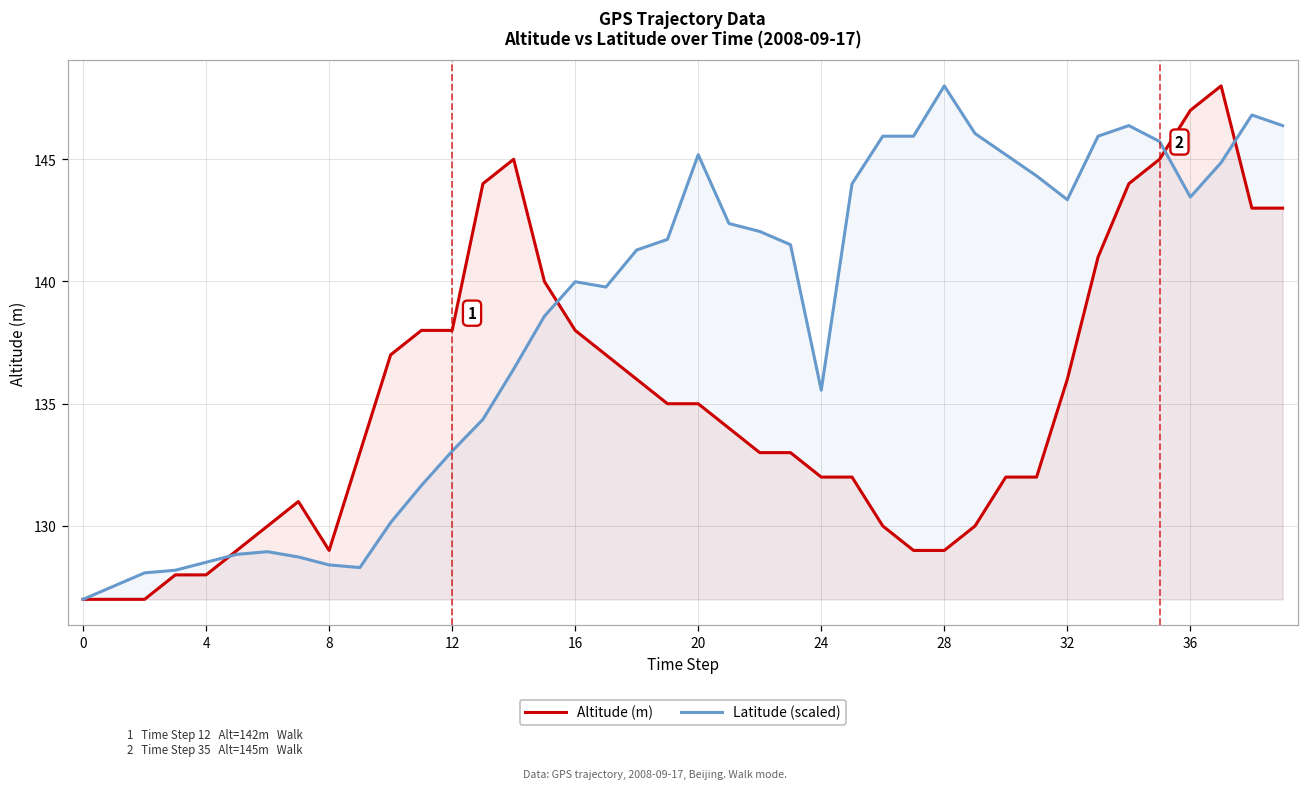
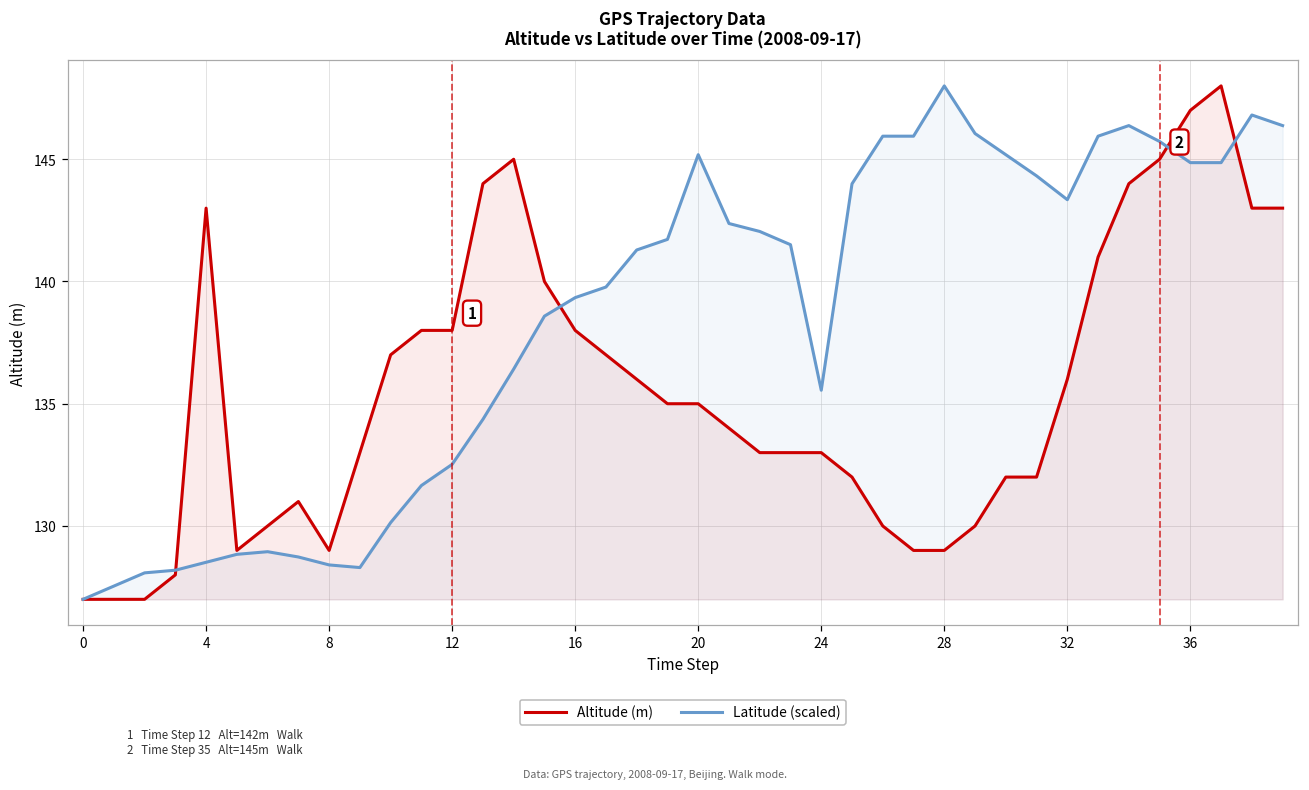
  {
    "Altitude (m)": {
-     "4": 128,
+     "4": 143,
      "8": 129,
      "16": 138,
      "20": 135,
-     "24": 132,
+     "24": 133,
      "28": 129,
      "32": 136,
      "36": 147
    },
    "Latitude (scaled)": {
      "4": 128.5,
      "8": 128.4,
-     "12": 133.1,
-     "16": 140.0,
+     "12": 132.5,
+     "16": 139.3,
      "20": 145.2,
      "24": 135.6,
      "28": 148.0,
      "32": 143.3,
-     "36": 143.5
+     "36": 144.9
    }
  }
